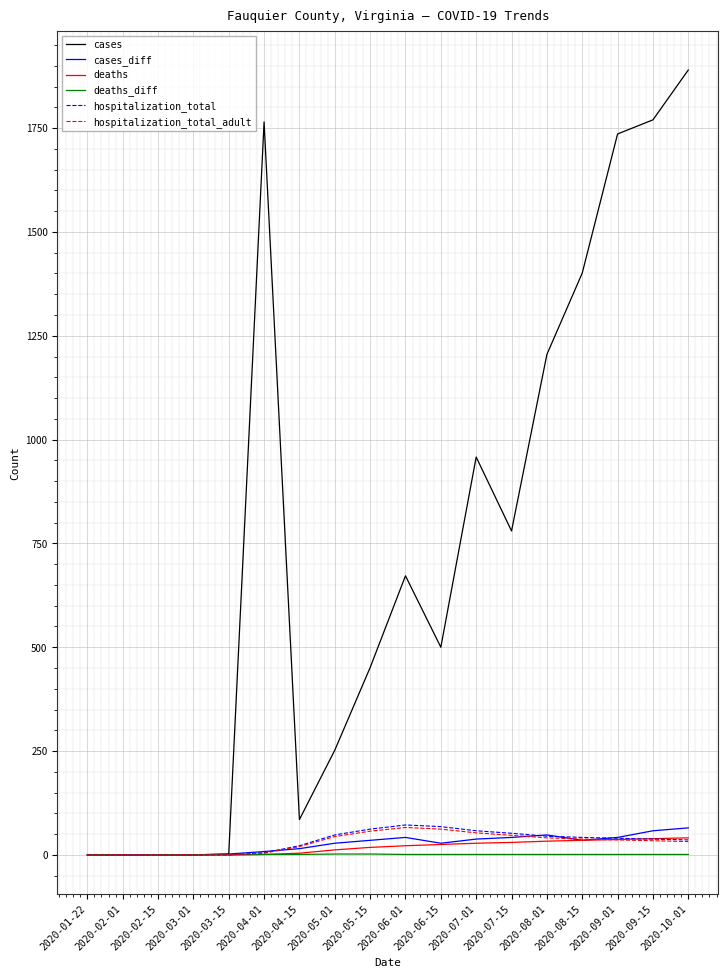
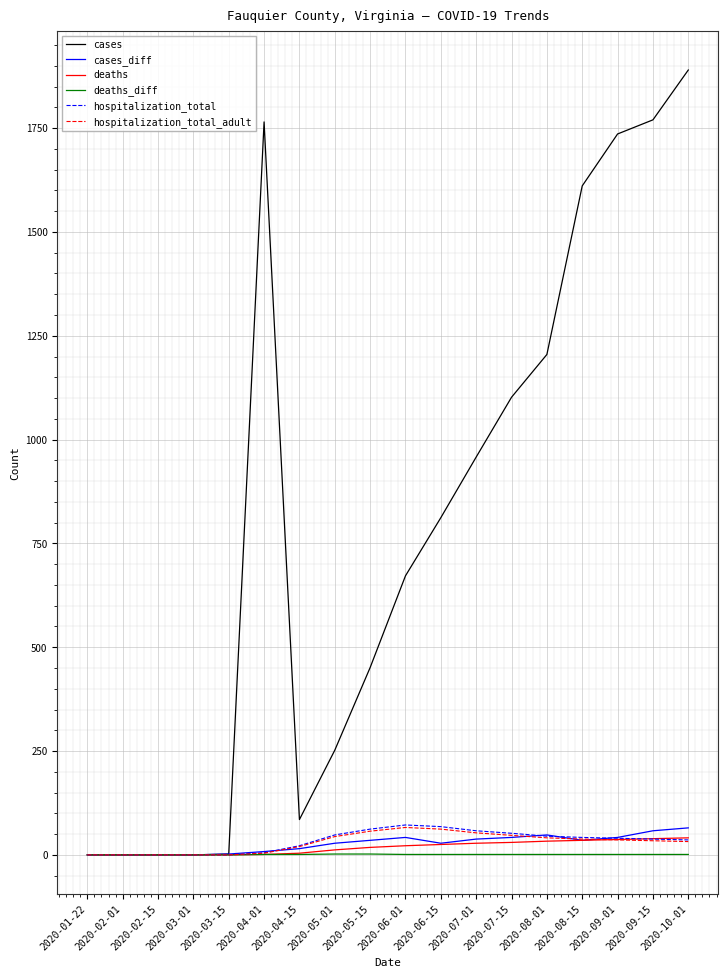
  {
    "cases": {
      "2020-04-01": 1770,
      "2020-04-15": 90,
      "2020-05-01": 250,
      "2020-05-15": 450,
      "2020-06-01": 670,
-     "2020-06-15": 500,
+     "2020-06-15": 810,
      "2020-07-01": 960,
-     "2020-07-15": 780,
+     "2020-07-15": 1100,
      "2020-08-01": 1210,
-     "2020-08-15": 1400,
+     "2020-08-15": 1610,
      "2020-09-01": 1740,
      "2020-09-15": 1770,
      "2020-10-01": 1890
    },
    "deaths_diff": {
      "2020-05-01": 0,
      "2020-05-15": 0,
      "2020-06-01": 0,
      "2020-06-15": 0,
      "2020-07-01": 0,
      "2020-07-15": 0,
      "2020-08-01": 0,
      "2020-08-15": 0,
      "2020-09-01": 0,
      "2020-09-15": 0,
      "2020-10-01": 0
    }
  }
